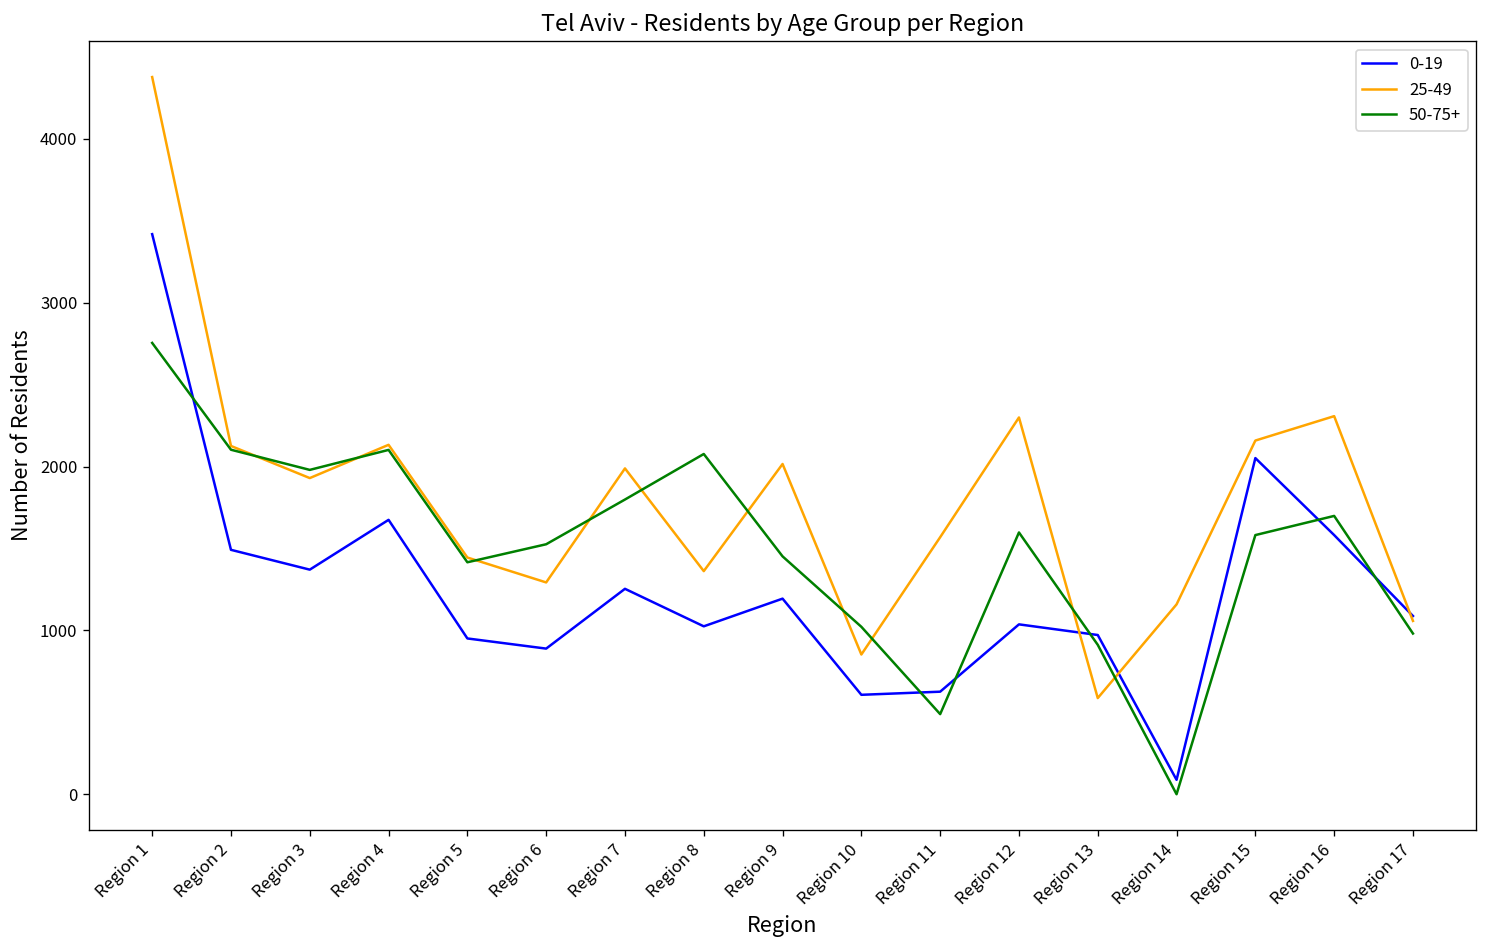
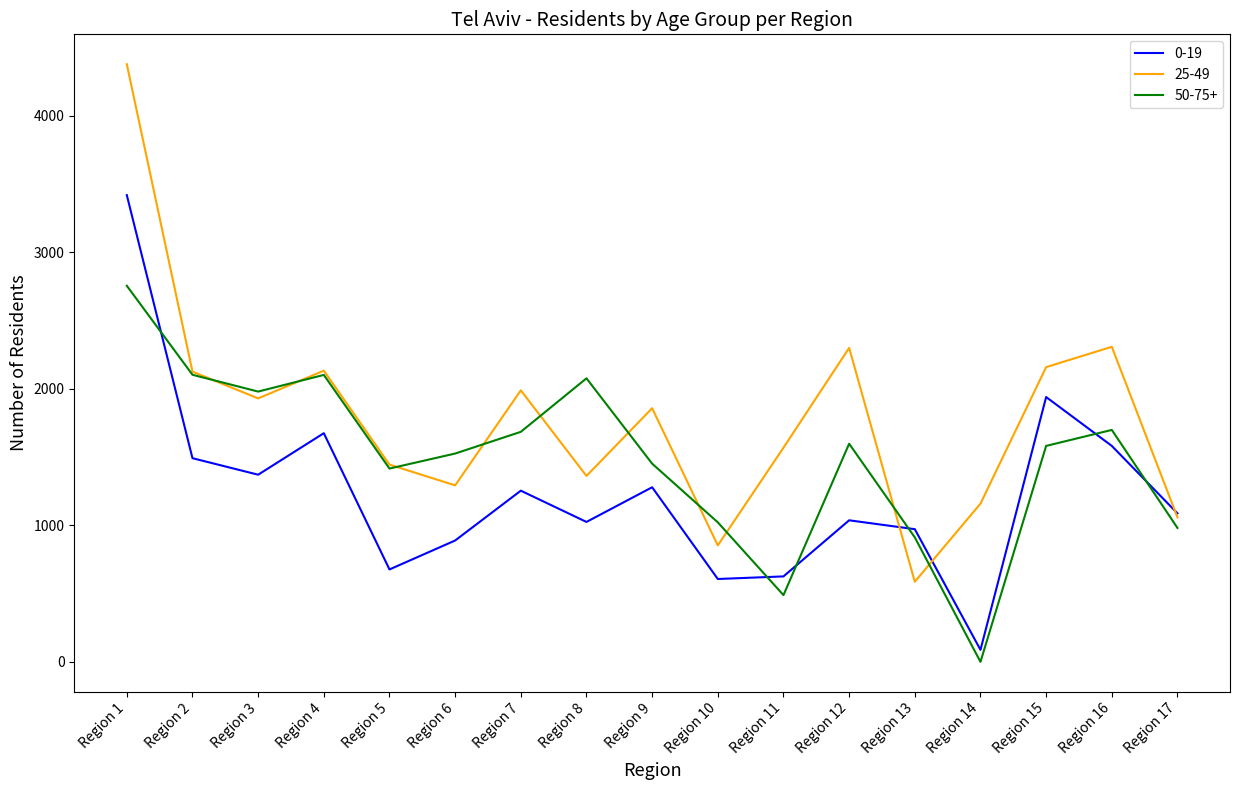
  {
    "0-19": {
      "Region 1": 3420,
      "Region 2": 1490,
      "Region 3": 1370,
      "Region 4": 1680,
-     "Region 5": 950,
+     "Region 5": 680,
      "Region 6": 890,
      "Region 7": 1250,
      "Region 8": 1030,
-     "Region 9": 1190,
+     "Region 9": 1280,
      "Region 10": 610,
      "Region 11": 630,
      "Region 12": 1040,
      "Region 13": 970,
      "Region 14": 90,
-     "Region 15": 2050,
+     "Region 15": 1940,
      "Region 16": 1580,
      "Region 17": 1090
    },
    "25-49": {
      "Region 1": 4380,
      "Region 2": 2130,
      "Region 3": 1930,
      "Region 4": 2130,
      "Region 5": 1450,
      "Region 6": 1290,
      "Region 7": 1990,
      "Region 8": 1360,
-     "Region 9": 2020,
+     "Region 9": 1860,
      "Region 10": 850,
      "Region 11": 1570,
      "Region 12": 2300,
      "Region 13": 590,
      "Region 14": 1160,
      "Region 15": 2160,
      "Region 16": 2310,
      "Region 17": 1060
    },
    "50-75+": {
      "Region 1": 2760,
      "Region 2": 2100,
      "Region 3": 1980,
      "Region 4": 2100,
      "Region 5": 1420,
      "Region 6": 1530,
-     "Region 7": 1800,
+     "Region 7": 1690,
      "Region 8": 2080,
      "Region 9": 1450,
      "Region 10": 1020,
      "Region 11": 490,
      "Region 12": 1600,
      "Region 13": 910,
      "Region 14": 0,
      "Region 15": 1580,
      "Region 16": 1700,
      "Region 17": 980
    }
  }
